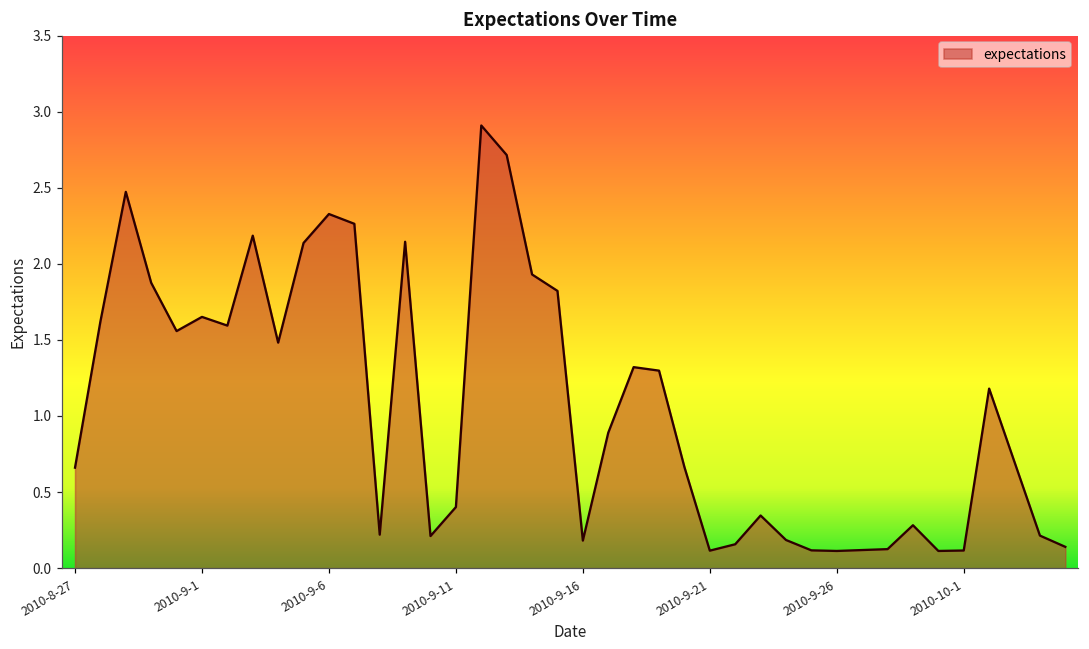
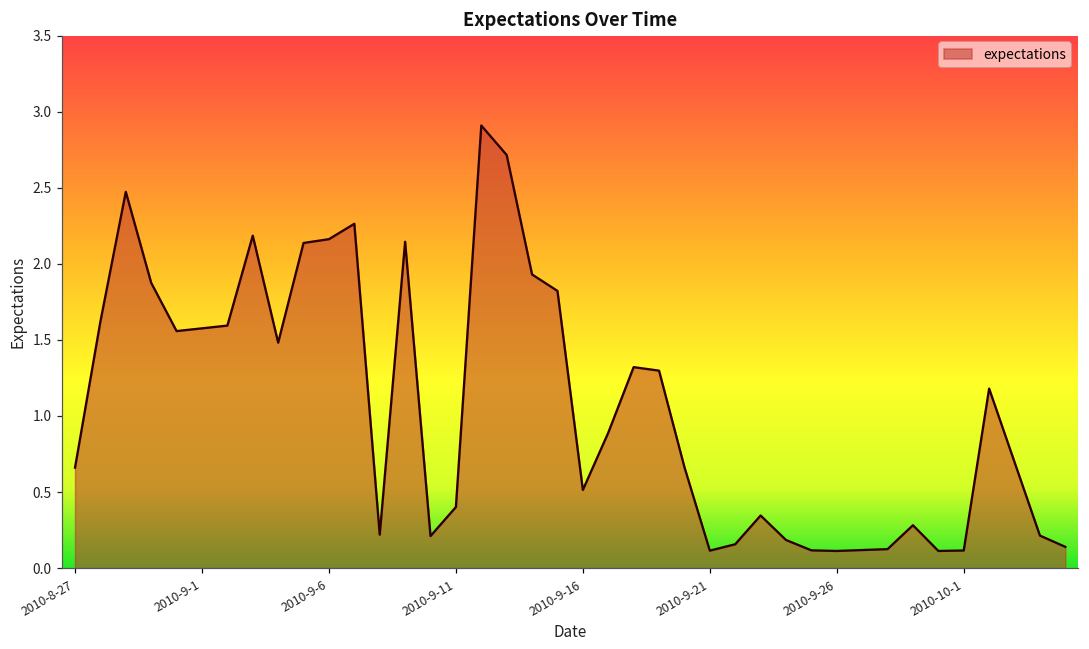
  {
    "2010-8-27": 0.66,
-   "2010-9-1": 1.65,
-   "2010-9-6": 2.33,
+   "2010-9-1": 1.58,
+   "2010-9-6": 2.16,
    "2010-9-11": 0.40,
-   "2010-9-16": 0.18,
+   "2010-9-16": 0.51,
    "2010-9-21": 0.12,
    "2010-9-26": 0.11,
    "2010-10-1": 0.12
  }
